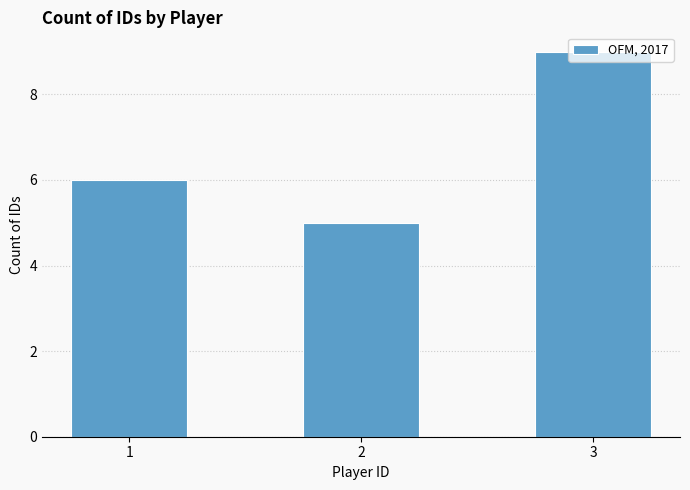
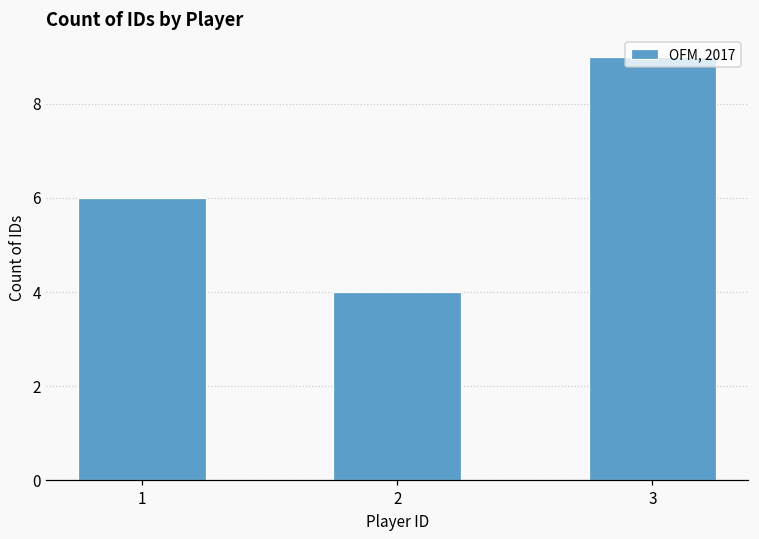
  {
    "1": 6,
-   "2": 5
+   "2": 4
  }
